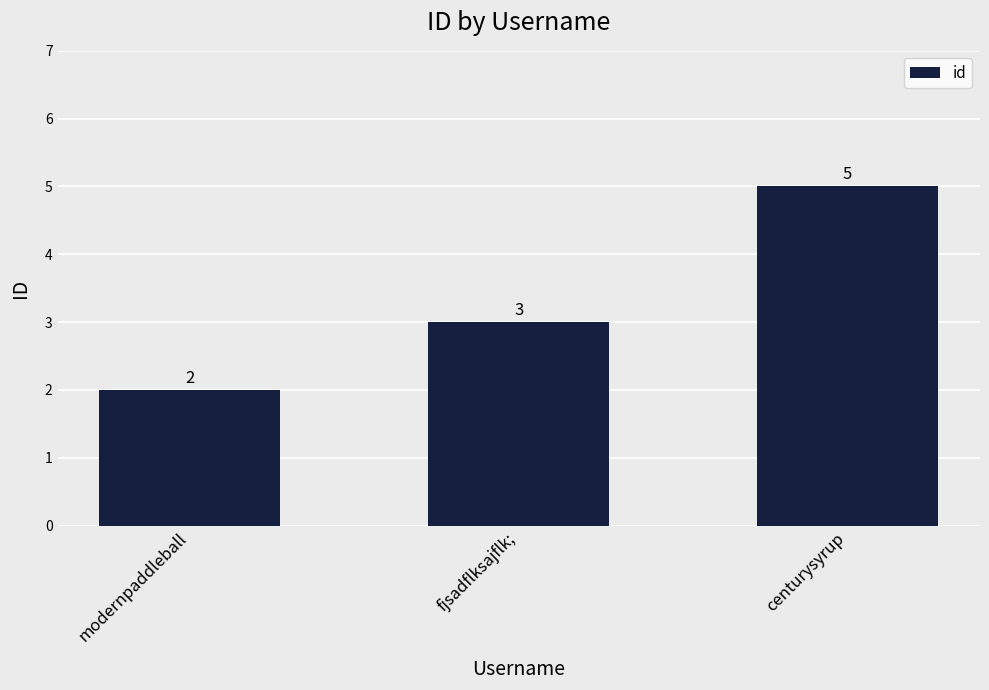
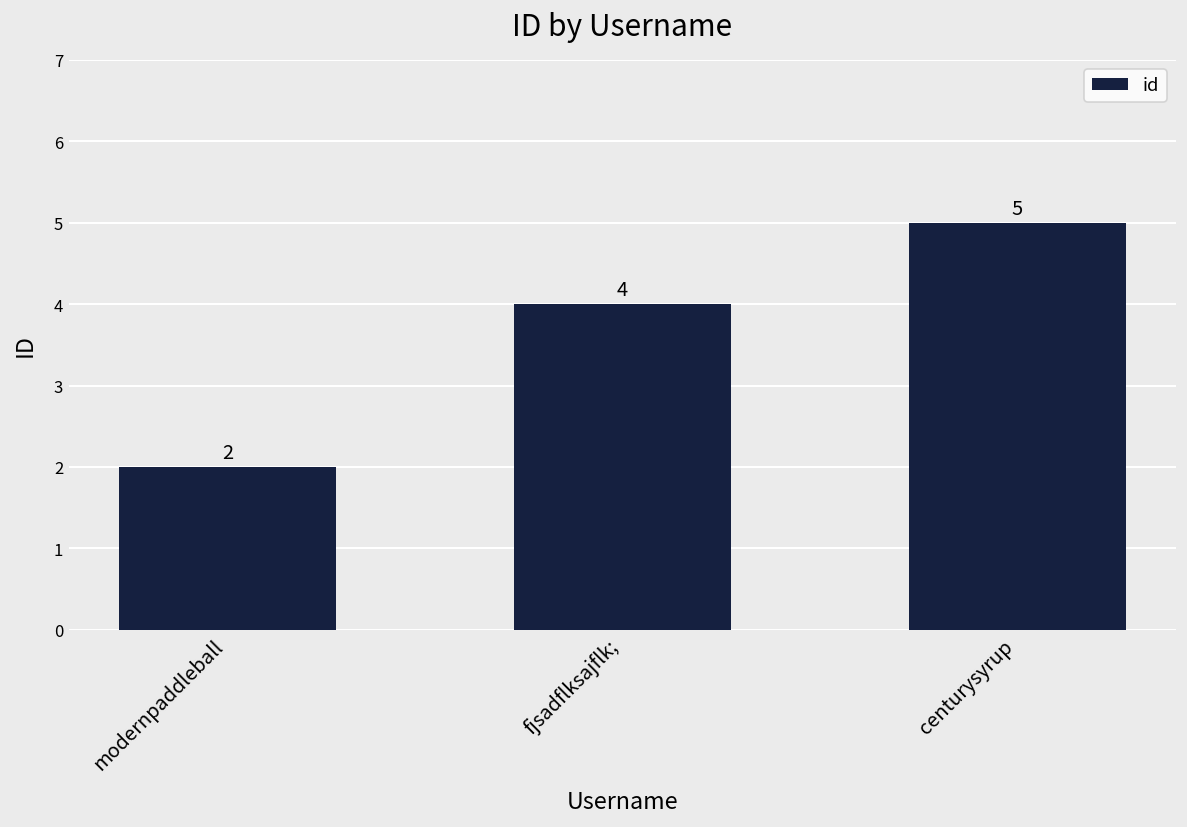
  {
    "modernpaddleball": 2,
-   "fjsadflksajflk;": 3,
+   "fjsadflksajflk;": 4,
    "centurysyrup": 5
  }
